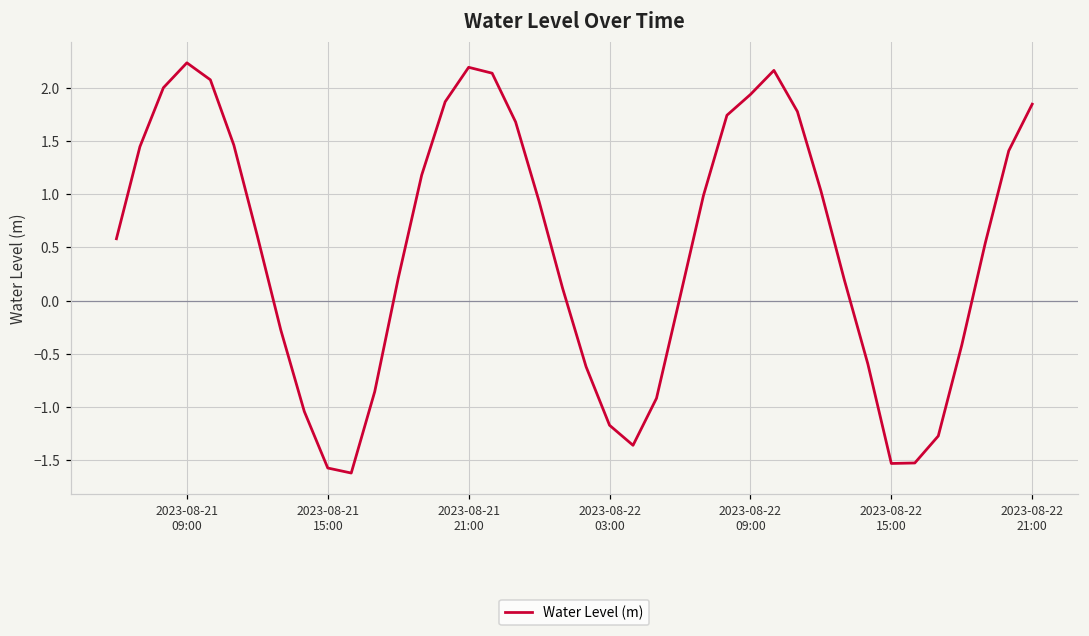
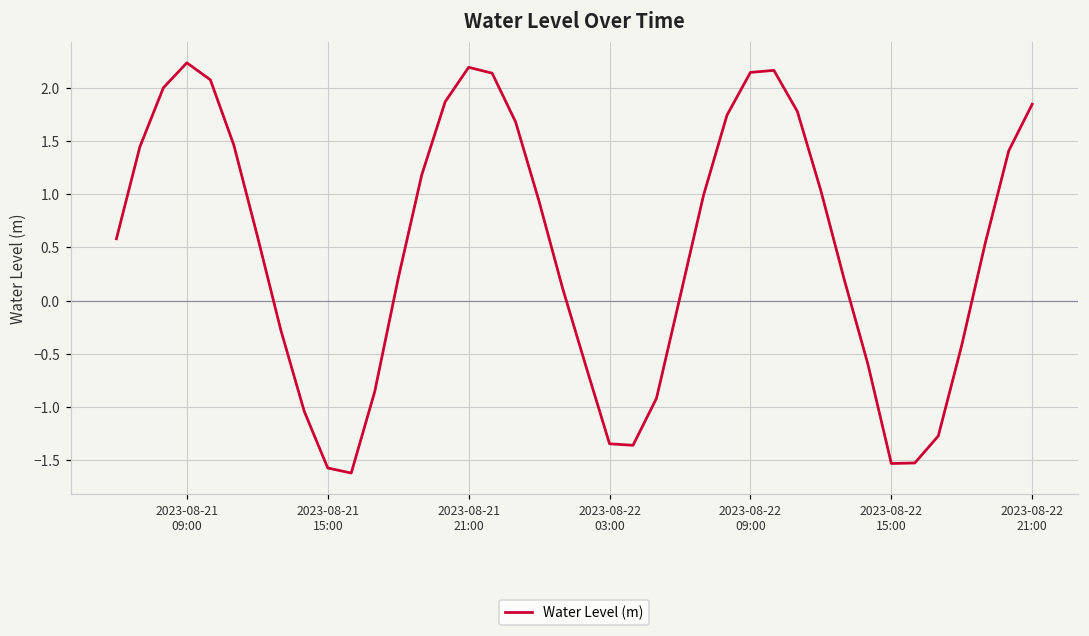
  {
    "2023-08-21 09:00": 2.2,
    "2023-08-21 15:00": -1.6,
    "2023-08-21 21:00": 2.2,
-   "2023-08-22 03:00": -1.2,
-   "2023-08-22 09:00": 1.9,
+   "2023-08-22 03:00": -1.3,
+   "2023-08-22 09:00": 2.1,
    "2023-08-22 15:00": -1.5,
    "2023-08-22 21:00": 1.8
  }
